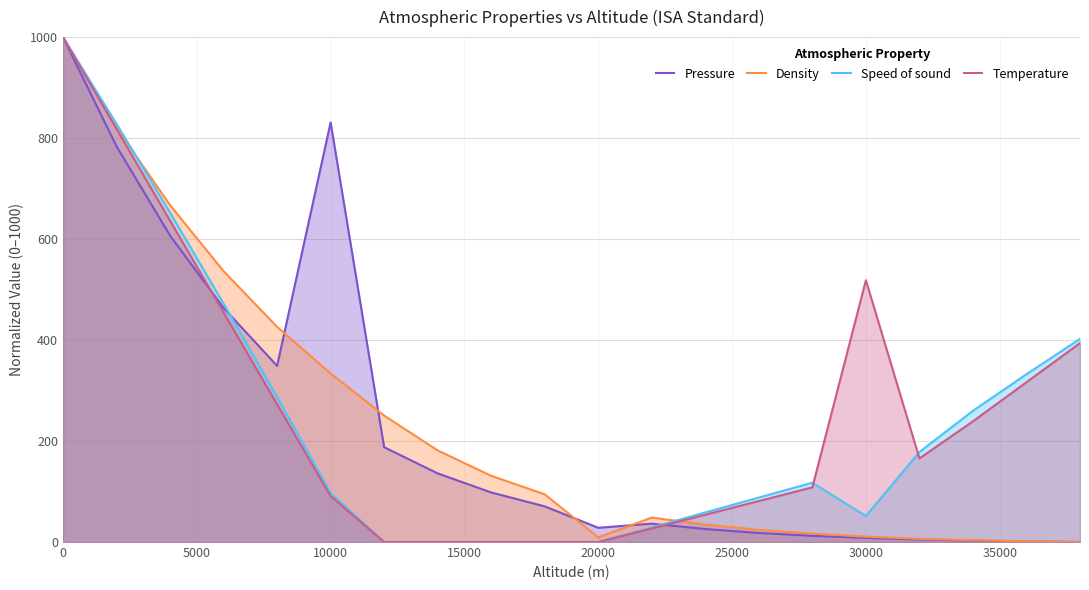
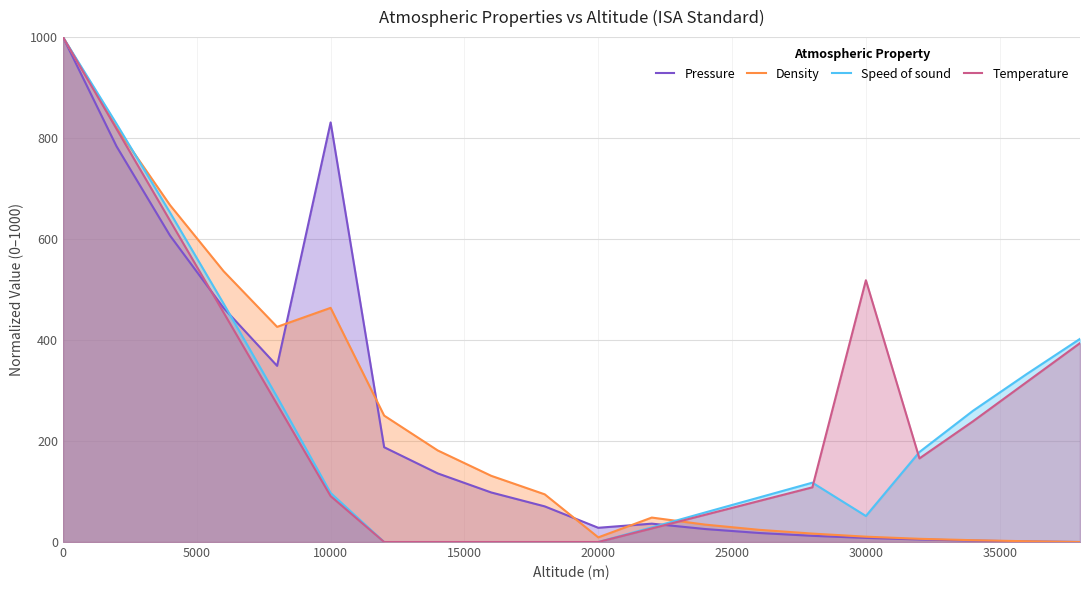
  {
    "Pressure": {
      "10000": 830,
      "20000": 30
    },
    "Density": {
-     "10000": 330,
+     "10000": 460,
      "20000": 10
    },
    "Speed of sound": {
      "10000": 100,
      "30000": 50
    },
    "Temperature": {
      "10000": 90,
      "30000": 520
    }
  }
